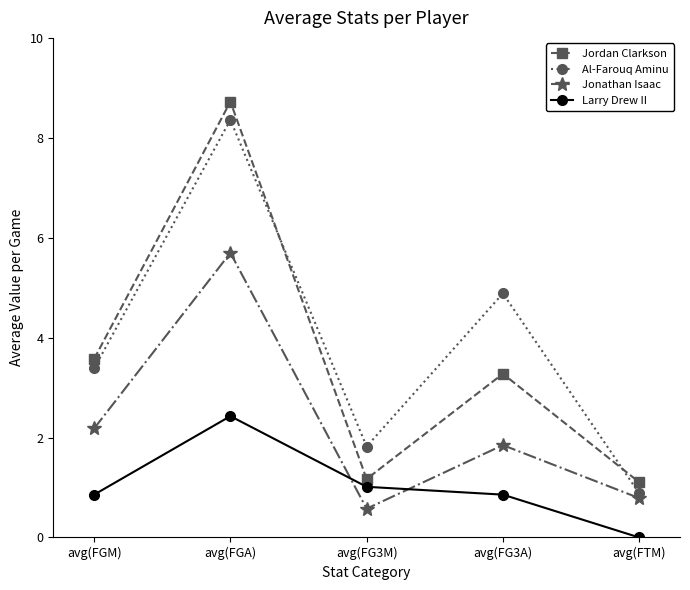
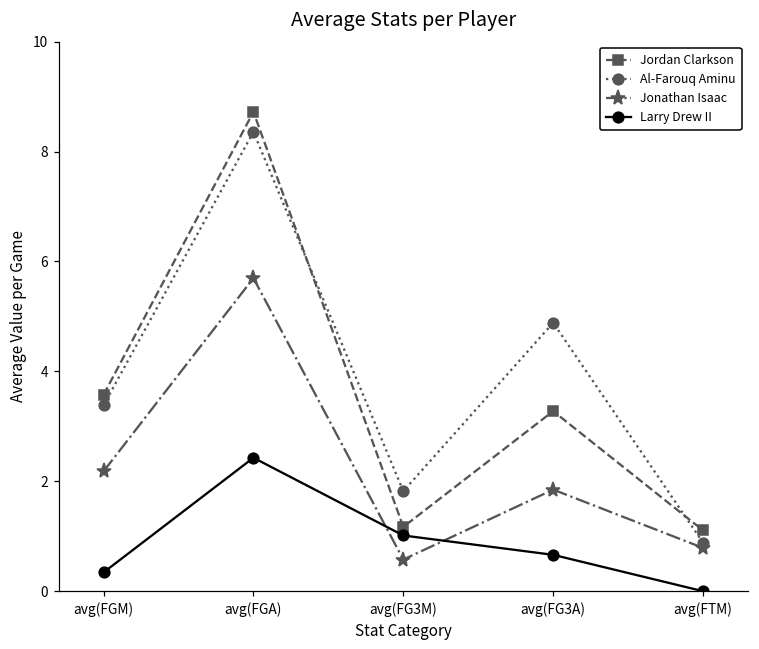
  {
    "Larry Drew II": {
-     "avg(FGM)": 0.9,
+     "avg(FGM)": 0.3,
      "avg(FGA)": 2.4,
      "avg(FG3M)": 1.0,
-     "avg(FG3A)": 0.9,
+     "avg(FG3A)": 0.7,
      "avg(FTM)": 0.0
    }
  }
